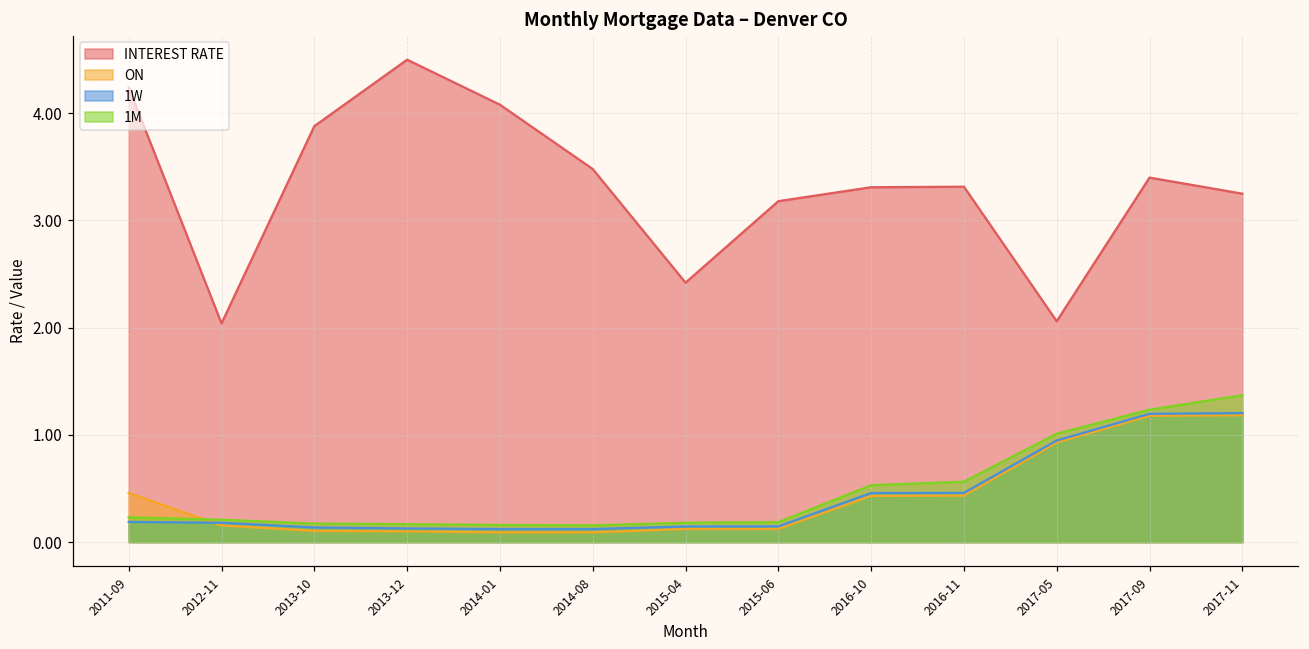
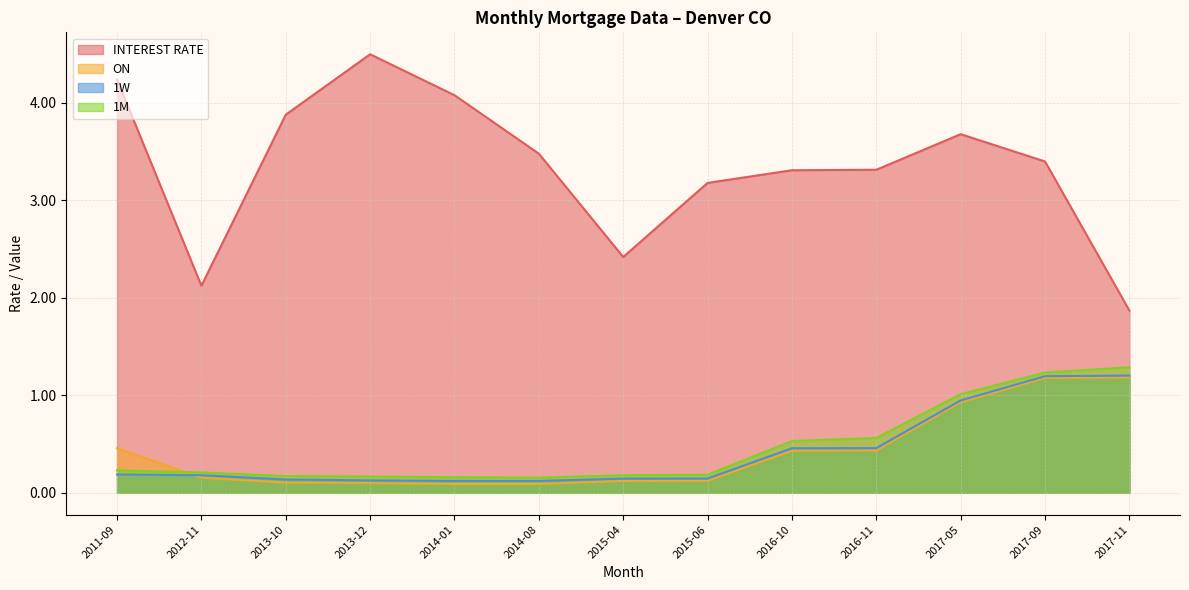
  {
    "INTEREST RATE": {
-     "2012-11": 2.0,
+     "2012-11": 2.1,
      "2013-10": 3.9,
      "2013-12": 4.5,
      "2014-01": 4.1,
      "2014-08": 3.5,
      "2015-04": 2.4,
      "2015-06": 3.2,
      "2016-10": 3.3,
      "2016-11": 3.3,
-     "2017-05": 2.1,
+     "2017-05": 3.7,
      "2017-09": 3.4,
-     "2017-11": 3.3
+     "2017-11": 1.9
    },
    "ON": {
      "2011-09": 0.5,
      "2013-10": 0.1,
      "2013-12": 0.1,
      "2014-01": 0.1,
      "2014-08": 0.1,
      "2016-10": 0.4
    },
    "1W": {
      "2011-09": 0.2,
      "2013-10": 0.1,
      "2013-12": 0.1,
      "2014-01": 0.1,
      "2014-08": 0.1,
      "2016-10": 0.5
    },
    "1M": {
      "2011-09": 0.2,
      "2012-11": 0.2,
      "2013-10": 0.2,
      "2013-12": 0.2,
      "2014-01": 0.2,
      "2014-08": 0.2,
      "2015-04": 0.2,
      "2015-06": 0.2,
      "2016-10": 0.5,
      "2016-11": 0.6,
      "2017-05": 1.0,
      "2017-09": 1.2,
-     "2017-11": 1.4
+     "2017-11": 1.3
    }
  }
